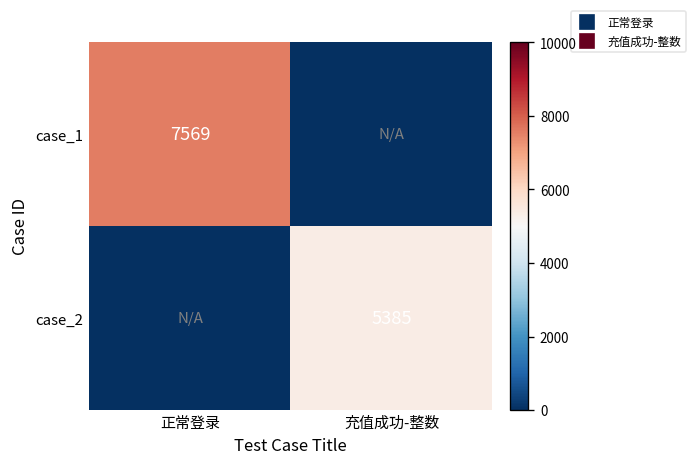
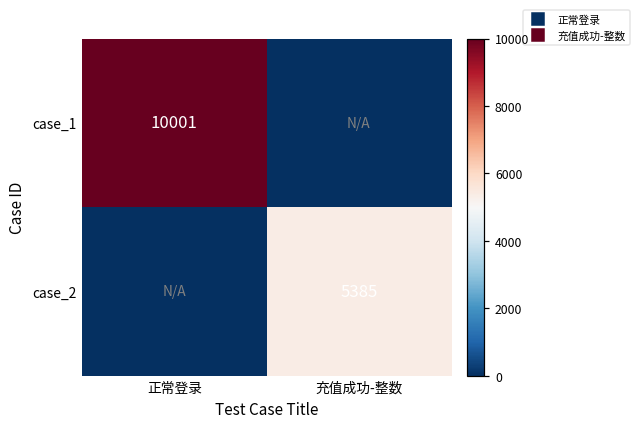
  {
    "case_1": {
-     "正常登录": 7569
+     "正常登录": 10001
    }
  }
